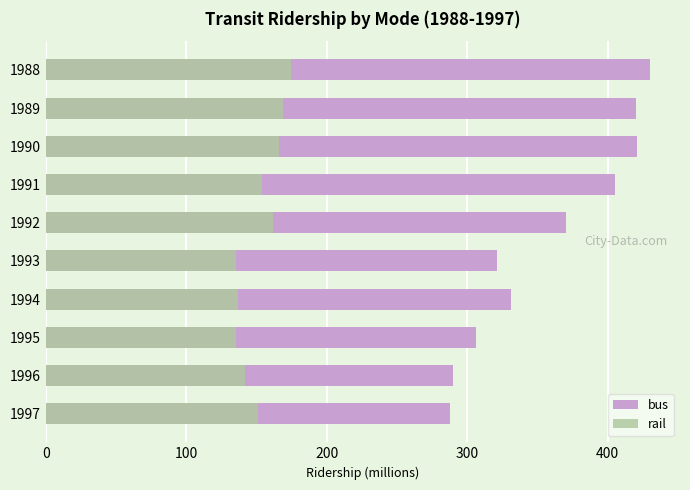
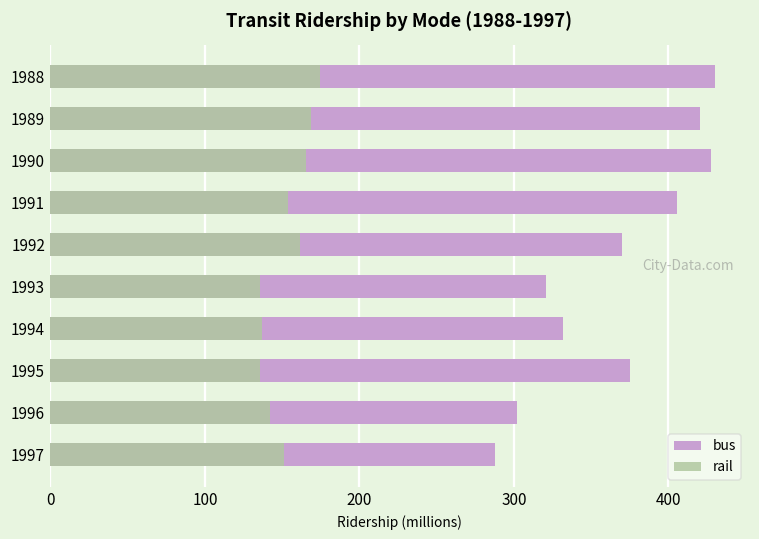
  {
    "bus": {
      "1988": 430,
      "1989": 421,
-     "1990": 421,
+     "1990": 427,
      "1991": 405,
      "1992": 370,
      "1993": 321,
      "1994": 332,
-     "1995": 306,
-     "1996": 290,
+     "1995": 375,
+     "1996": 302,
      "1997": 288
    }
  }
